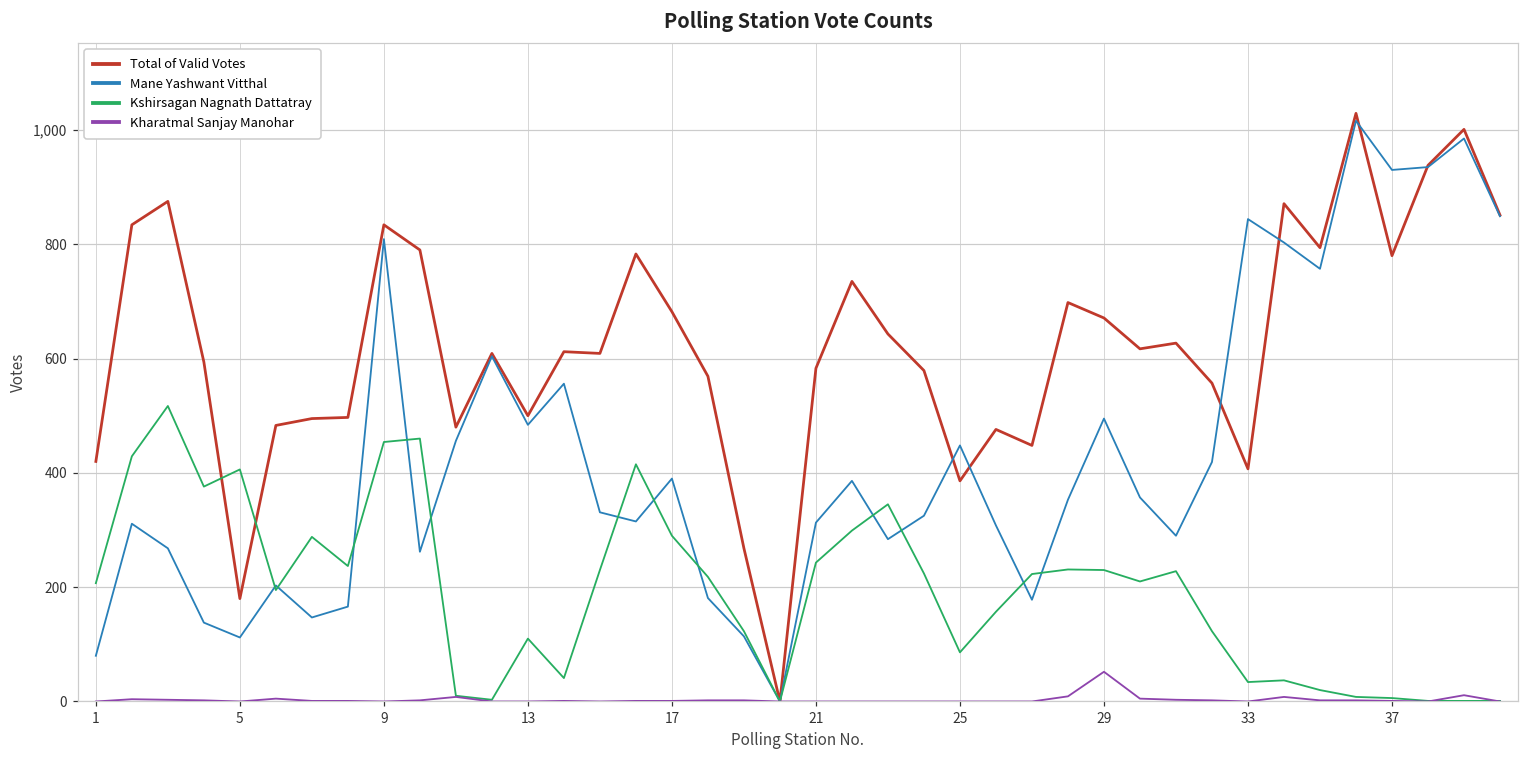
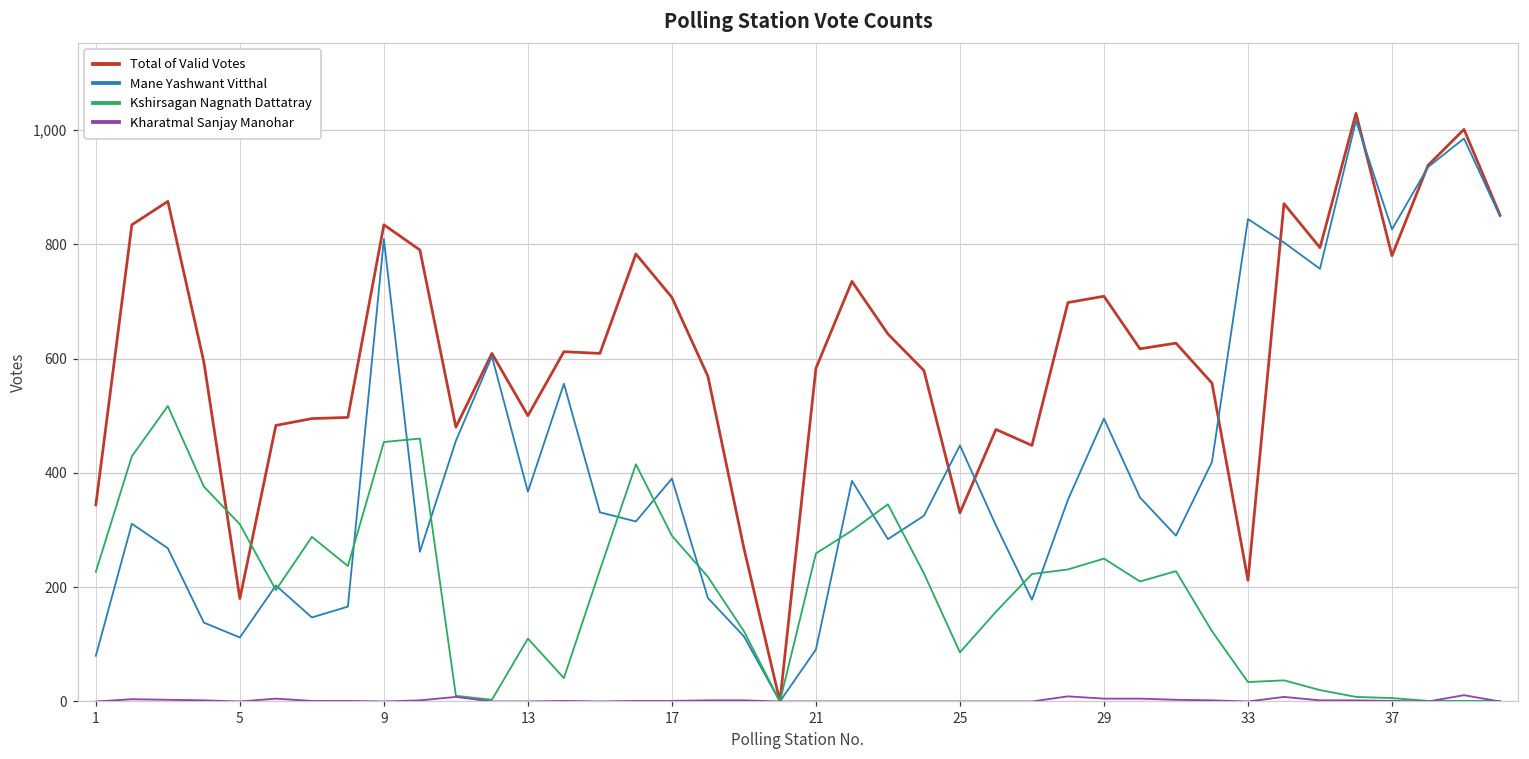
  {
    "Total of Valid Votes": {
-     "1": 420,
+     "1": 340,
      "5": 180,
      "9": 830,
      "13": 500,
-     "17": 680,
+     "17": 710,
      "21": 580,
-     "25": 390,
-     "29": 670,
-     "33": 410,
+     "25": 330,
+     "29": 710,
+     "33": 210,
      "37": 780
    },
    "Mane Yashwant Vitthal": {
      "1": 80,
      "5": 110,
      "9": 810,
-     "13": 480,
+     "13": 370,
      "17": 390,
-     "21": 310,
+     "21": 90,
      "25": 450,
      "29": 500,
      "33": 840,
-     "37": 930
+     "37": 830
    },
    "Kshirsagan Nagnath Dattatray": {
-     "1": 210,
-     "5": 410,
+     "1": 230,
+     "5": 310,
      "9": 450,
      "13": 110,
      "17": 290,
-     "21": 240,
+     "21": 260,
      "25": 90,
-     "29": 230,
+     "29": 250,
      "33": 30,
      "37": 10
    },
    "Kharatmal Sanjay Manohar": {
      "1": 0,
      "5": 0,
      "9": 0,
      "13": 0,
      "17": 0,
      "21": 0,
      "25": 0,
-     "29": 50,
+     "29": 10,
      "33": 0,
      "37": 0
    }
  }
